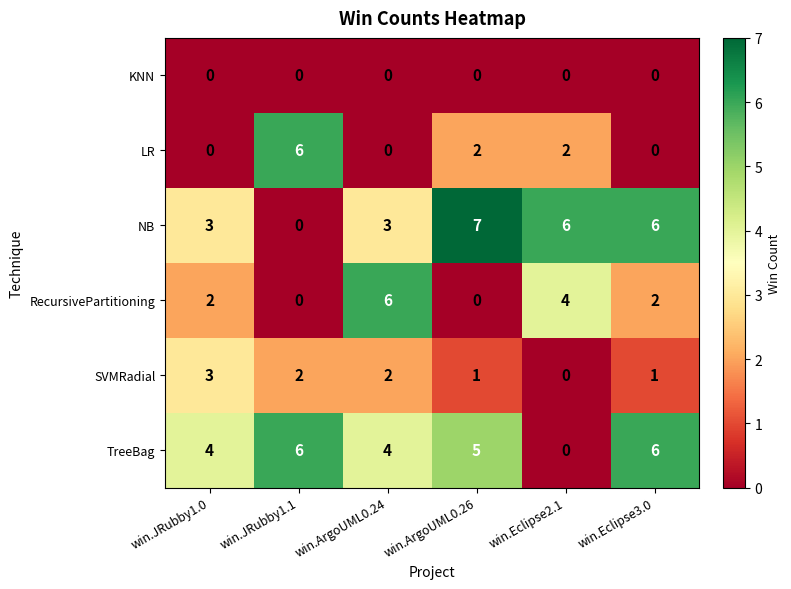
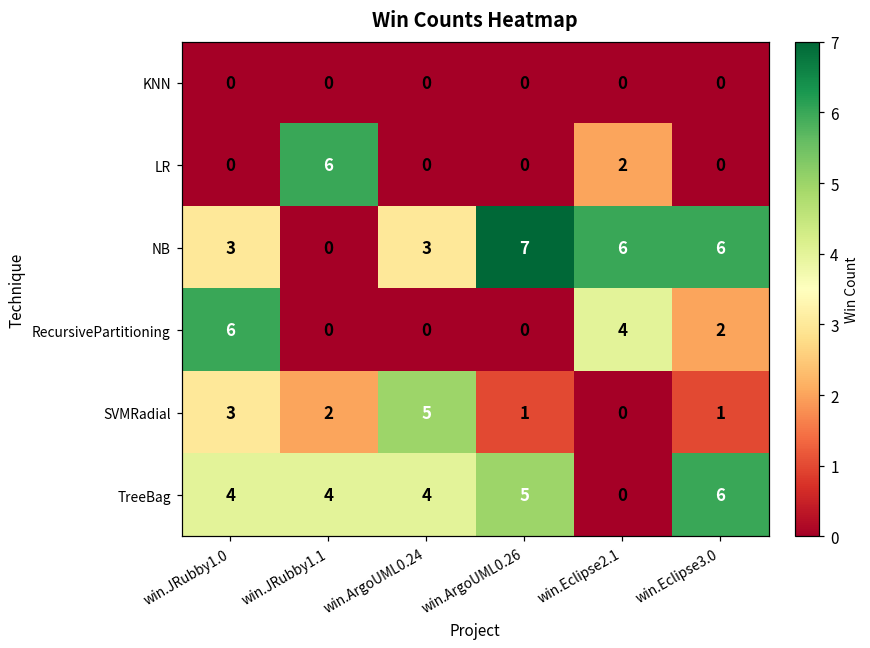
  {
    "KNN": {
      "win.JRubby1.0": 0,
      "win.JRubby1.1": 0,
      "win.ArgoUML0.24": 0,
      "win.ArgoUML0.26": 0,
      "win.Eclipse2.1": 0,
      "win.Eclipse3.0": 0
    },
    "LR": {
      "win.JRubby1.0": 0,
      "win.JRubby1.1": 6,
      "win.ArgoUML0.24": 0,
-     "win.ArgoUML0.26": 2,
+     "win.ArgoUML0.26": 0,
      "win.Eclipse2.1": 2,
      "win.Eclipse3.0": 0
    },
    "NB": {
      "win.JRubby1.0": 3,
      "win.JRubby1.1": 0,
      "win.ArgoUML0.24": 3,
      "win.ArgoUML0.26": 7,
      "win.Eclipse2.1": 6,
      "win.Eclipse3.0": 6
    },
    "RecursivePartitioning": {
-     "win.JRubby1.0": 2,
+     "win.JRubby1.0": 6,
      "win.JRubby1.1": 0,
-     "win.ArgoUML0.24": 6,
+     "win.ArgoUML0.24": 0,
      "win.ArgoUML0.26": 0,
      "win.Eclipse2.1": 4,
      "win.Eclipse3.0": 2
    },
    "SVMRadial": {
      "win.JRubby1.0": 3,
      "win.JRubby1.1": 2,
-     "win.ArgoUML0.24": 2,
+     "win.ArgoUML0.24": 5,
      "win.ArgoUML0.26": 1,
      "win.Eclipse2.1": 0,
      "win.Eclipse3.0": 1
    },
    "TreeBag": {
      "win.JRubby1.0": 4,
-     "win.JRubby1.1": 6,
+     "win.JRubby1.1": 4,
      "win.ArgoUML0.24": 4,
      "win.ArgoUML0.26": 5,
      "win.Eclipse2.1": 0,
      "win.Eclipse3.0": 6
    }
  }
